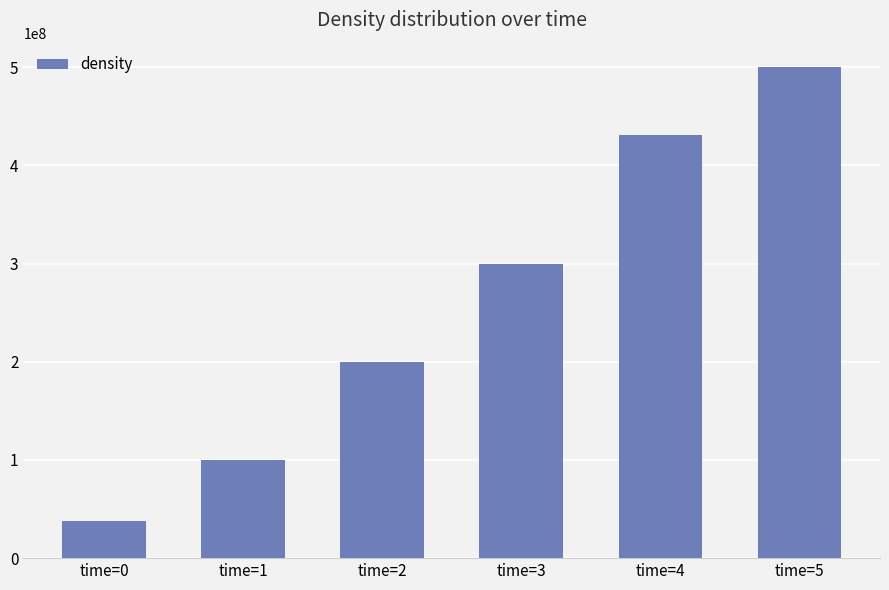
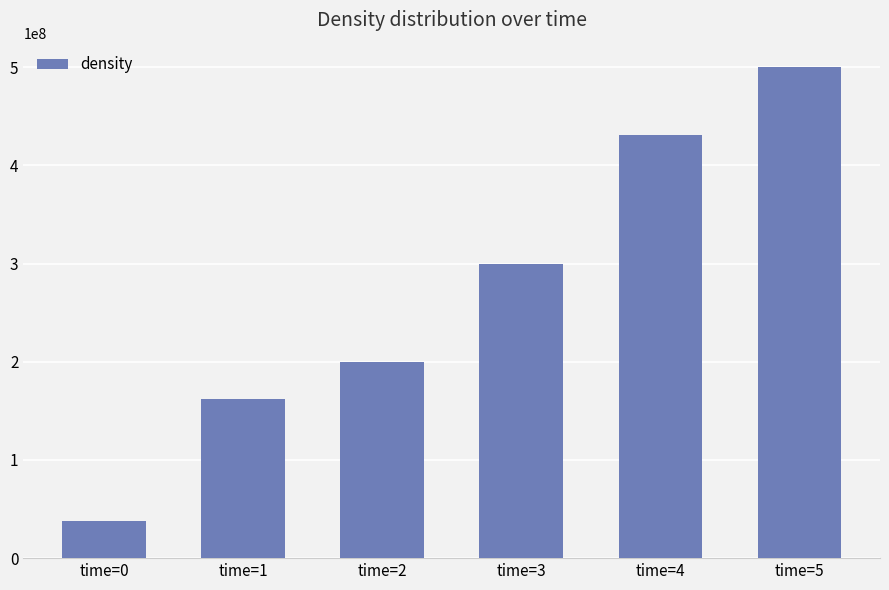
  {
    "time=0": 40000000,
-   "time=1": 100000000,
+   "time=1": 160000000,
    "time=2": 200000000,
    "time=3": 300000000,
    "time=4": 430000000,
    "time=5": 500000000
  }
